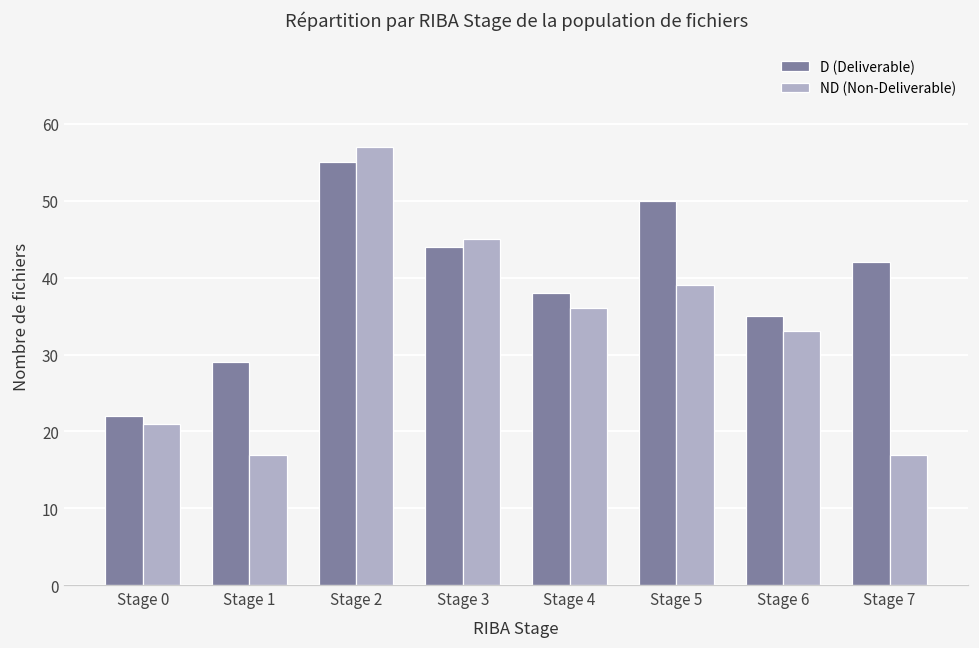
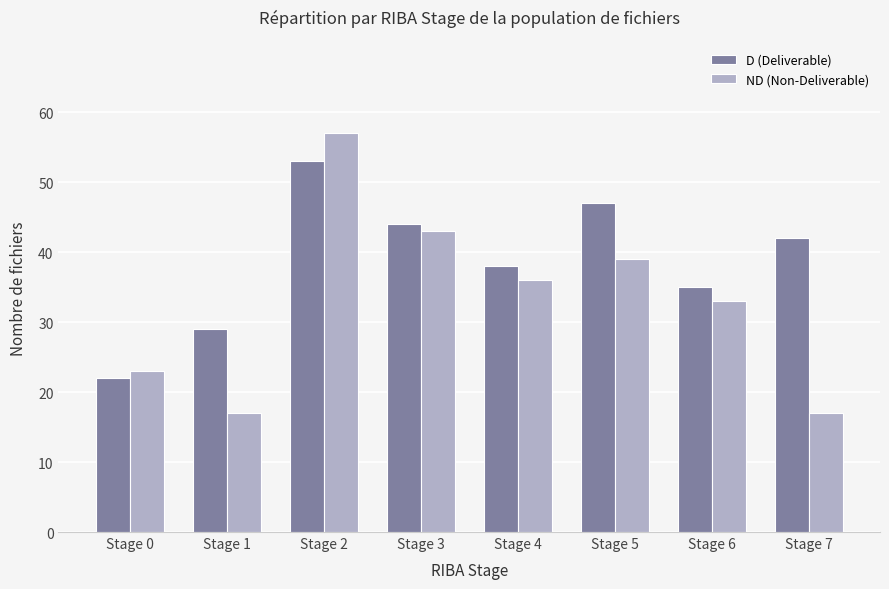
  {
    "D (Deliverable)": {
      "Stage 0": 22,
      "Stage 1": 29,
-     "Stage 2": 55,
+     "Stage 2": 53,
      "Stage 3": 44,
      "Stage 4": 38,
-     "Stage 5": 50,
+     "Stage 5": 47,
      "Stage 6": 35,
      "Stage 7": 42
    },
    "ND (Non-Deliverable)": {
-     "Stage 0": 21,
+     "Stage 0": 23,
      "Stage 1": 17,
      "Stage 2": 57,
-     "Stage 3": 45,
+     "Stage 3": 43,
      "Stage 4": 36,
      "Stage 5": 39,
      "Stage 6": 33,
      "Stage 7": 17
    }
  }
